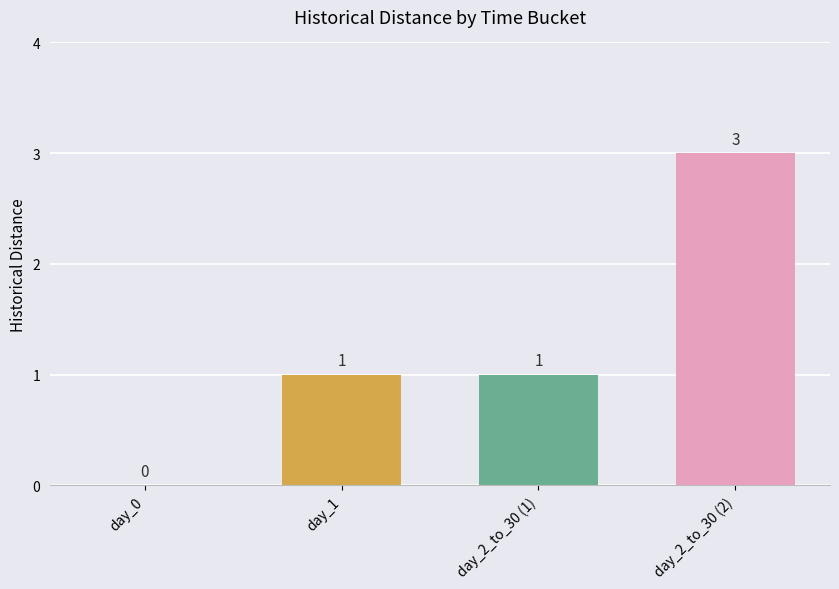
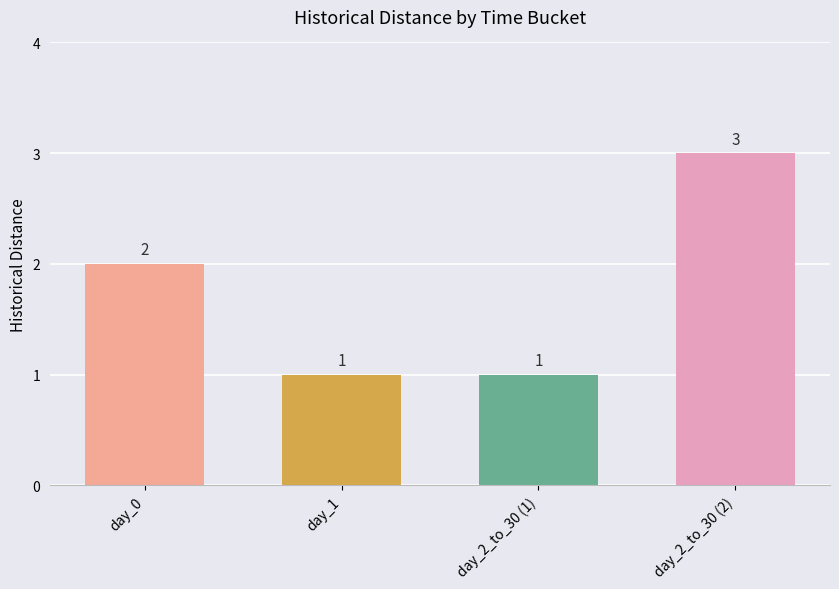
  {
-   "day_0": 0,
+   "day_0": 2,
    "day_1": 1,
    "day_2_to_30 (1)": 1,
    "day_2_to_30 (2)": 3
  }
